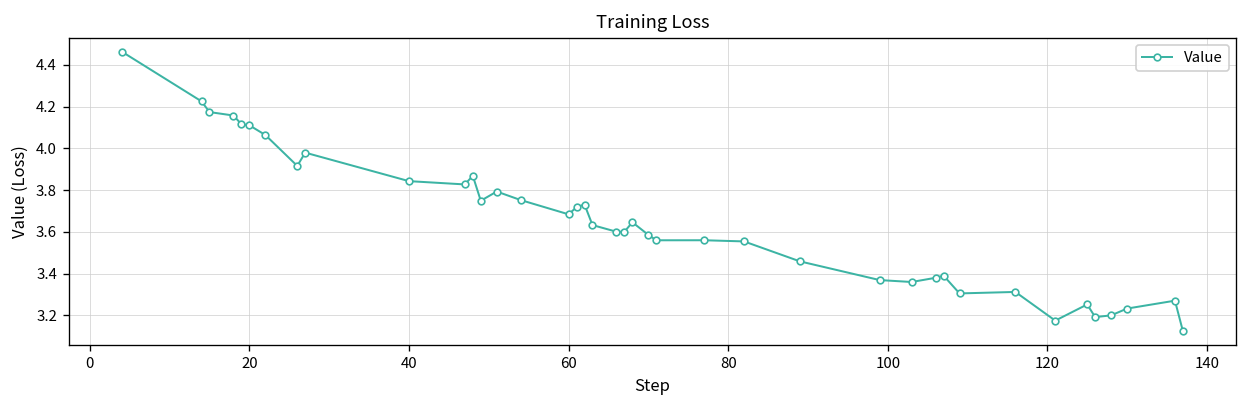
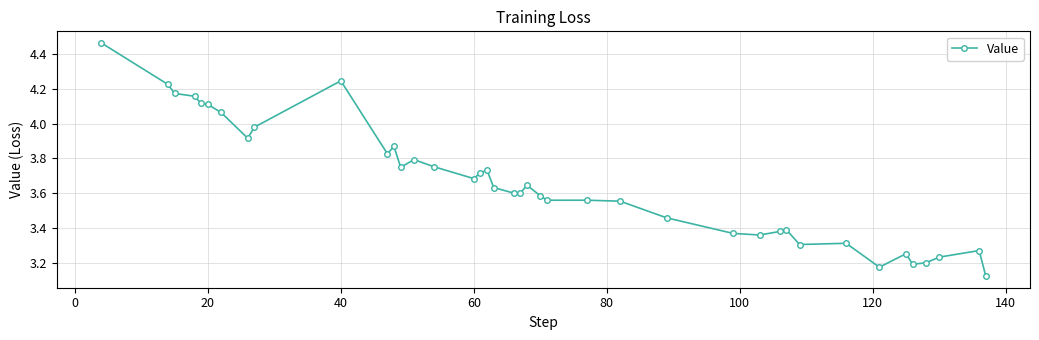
  {
    "20": 4.11,
-   "40": 3.84,
+   "40": 4.25,
    "60": 3.68
  }
